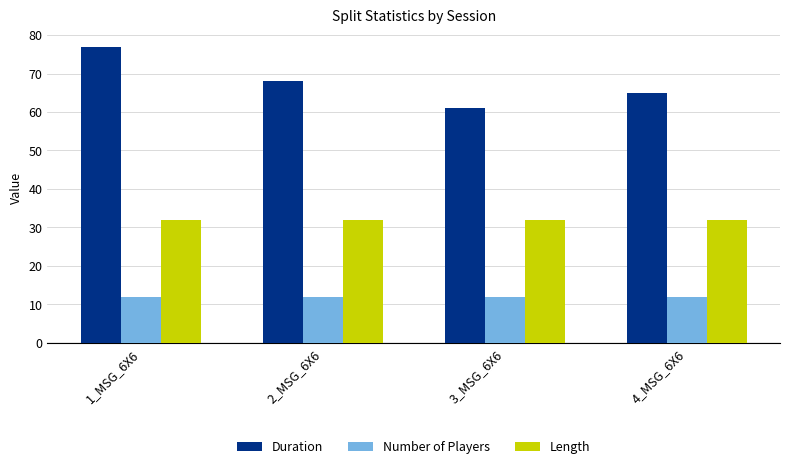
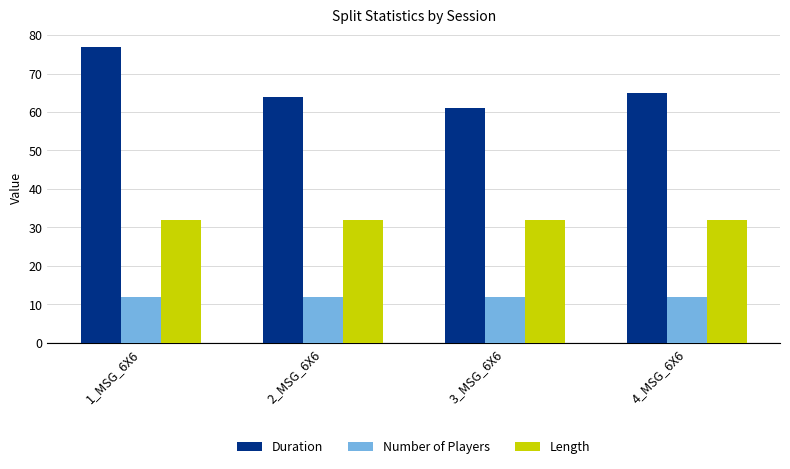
  {
    "Duration": {
      "1_MSG_6X6": 77,
-     "2_MSG_6X6": 68,
+     "2_MSG_6X6": 64,
      "3_MSG_6X6": 61,
      "4_MSG_6X6": 65
    },
    "Number of Players": {
      "1_MSG_6X6": 12,
      "2_MSG_6X6": 12,
      "3_MSG_6X6": 12,
      "4_MSG_6X6": 12
    },
    "Length": {
      "1_MSG_6X6": 32,
      "2_MSG_6X6": 32,
      "3_MSG_6X6": 32,
      "4_MSG_6X6": 32
    }
  }
